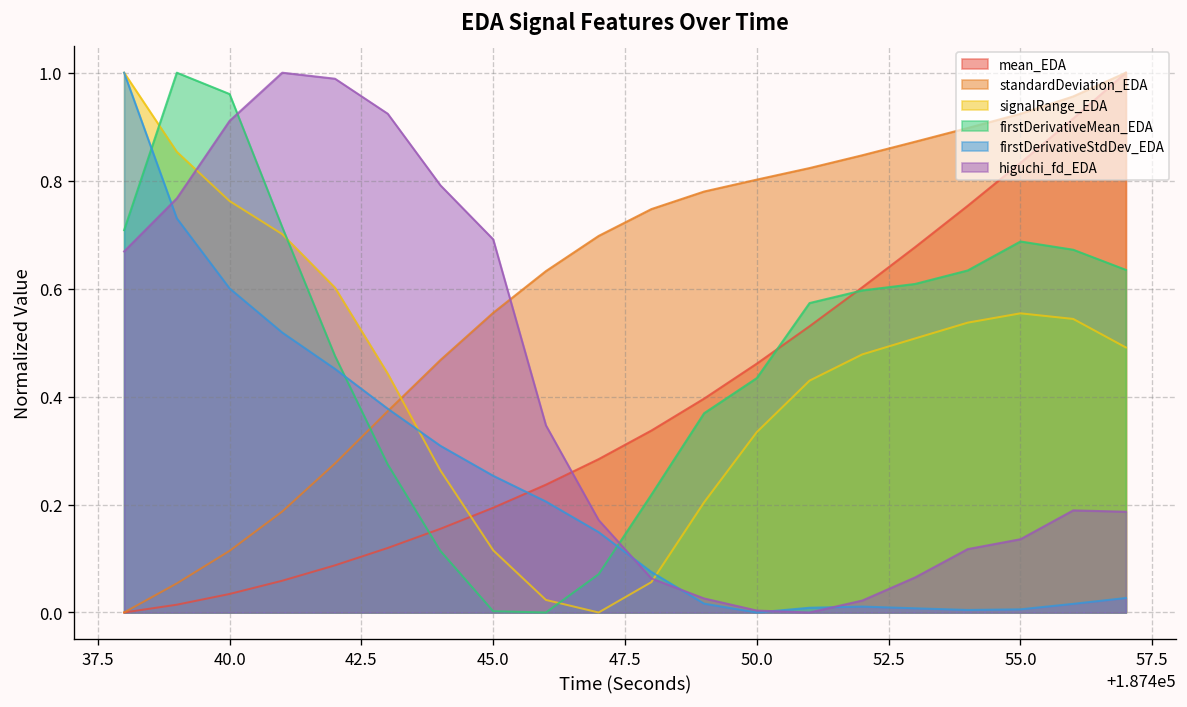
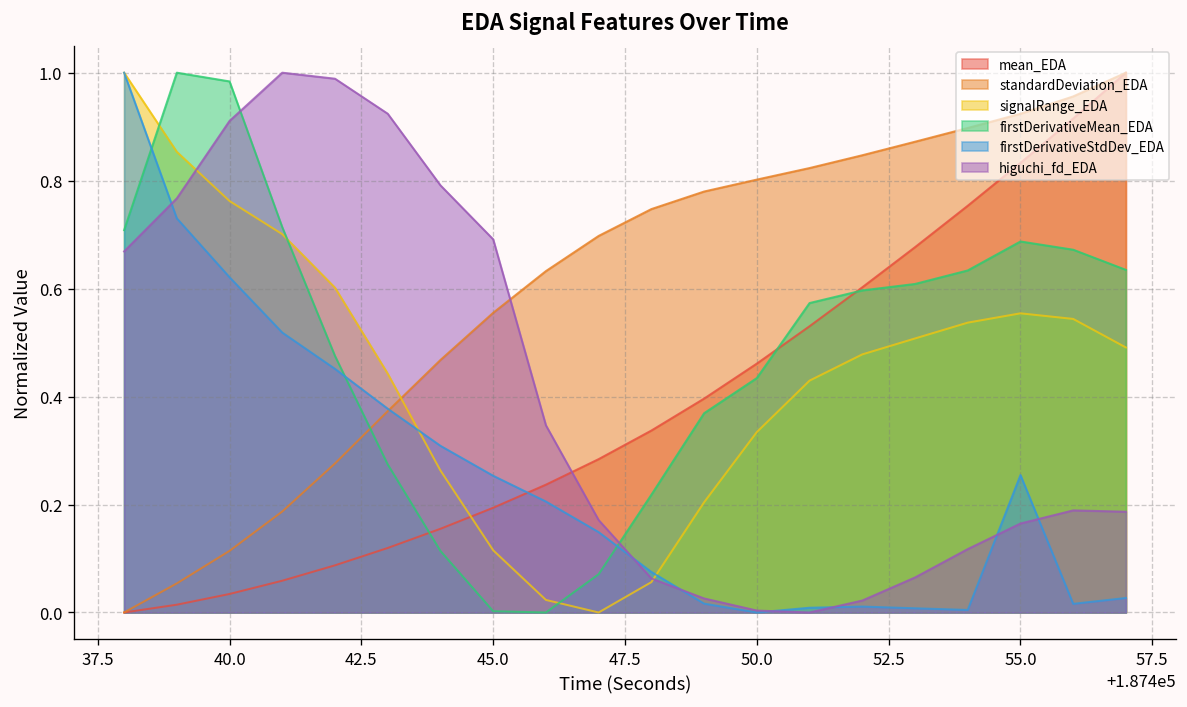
  {
    "firstDerivativeMean_EDA": {
-     "40.0": 0.96,
+     "40.0": 0.98,
      "45.0": 0.00,
      "50.0": 0.43,
      "55.0": 0.69
    },
    "firstDerivativeStdDev_EDA": {
-     "40.0": 0.60,
+     "40.0": 0.62,
      "45.0": 0.25,
-     "55.0": 0.01
+     "55.0": 0.25
    },
    "higuchi_fd_EDA": {
      "40.0": 0.91,
      "45.0": 0.69,
-     "55.0": 0.14
+     "55.0": 0.16
    }
  }
